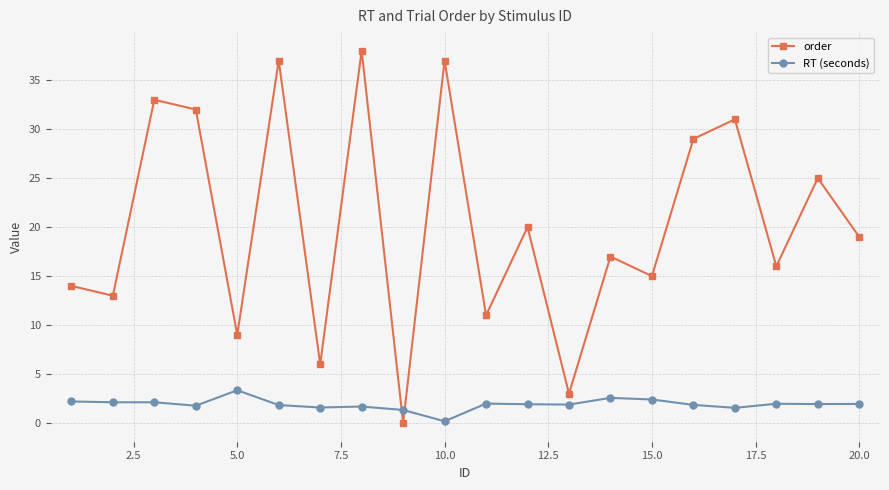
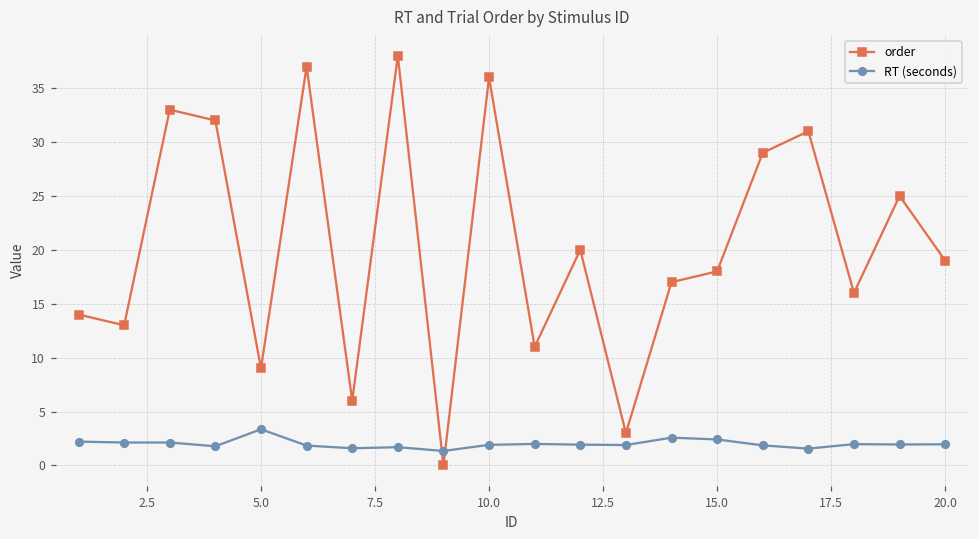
  {
    "order": {
      "5.0": 9,
-     "10.0": 37,
-     "15.0": 15,
+     "10.0": 36,
+     "15.0": 18,
      "20.0": 19
    },
    "RT (seconds)": {
      "5.0": 3,
-     "10.0": 0,
+     "10.0": 2,
      "15.0": 2,
      "20.0": 2
    }
  }
